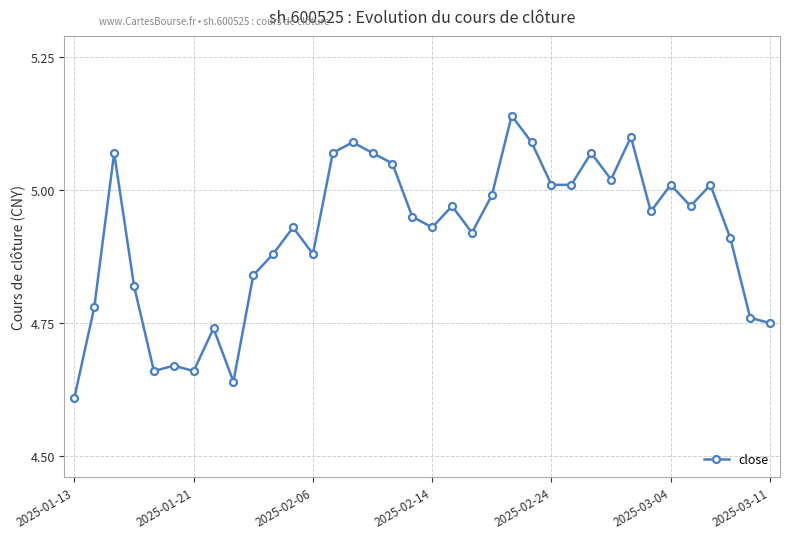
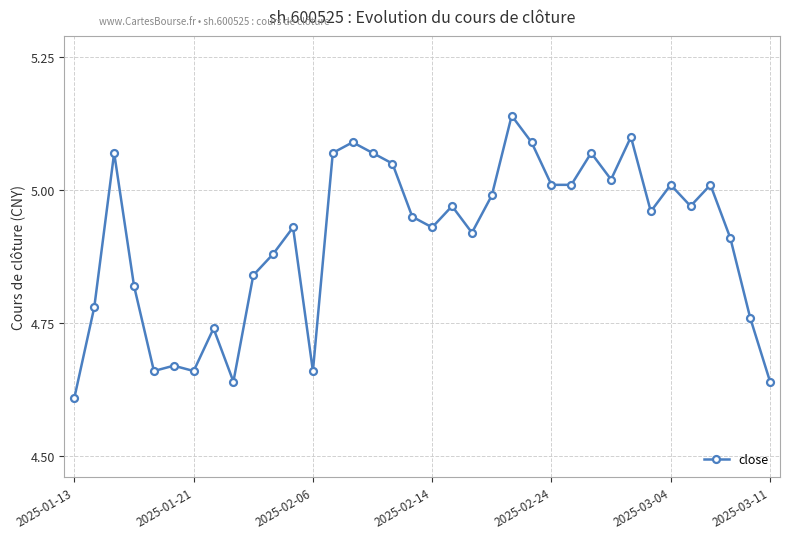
  {
    "2025-01-13": 4.61,
    "2025-01-21": 4.66,
-   "2025-02-06": 4.88,
+   "2025-02-06": 4.66,
    "2025-02-14": 4.93,
    "2025-02-24": 5.01,
    "2025-03-04": 5.01,
-   "2025-03-11": 4.75
+   "2025-03-11": 4.64
  }
